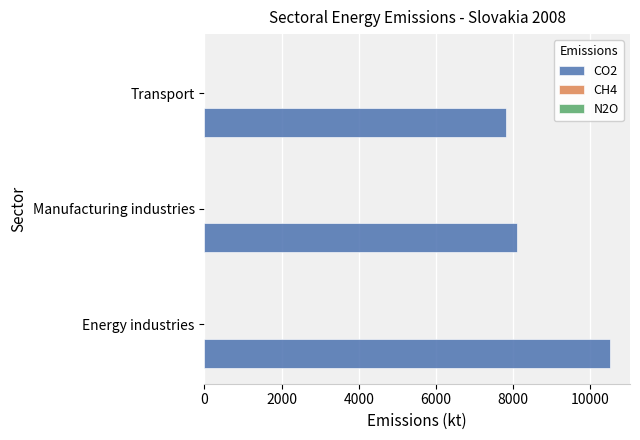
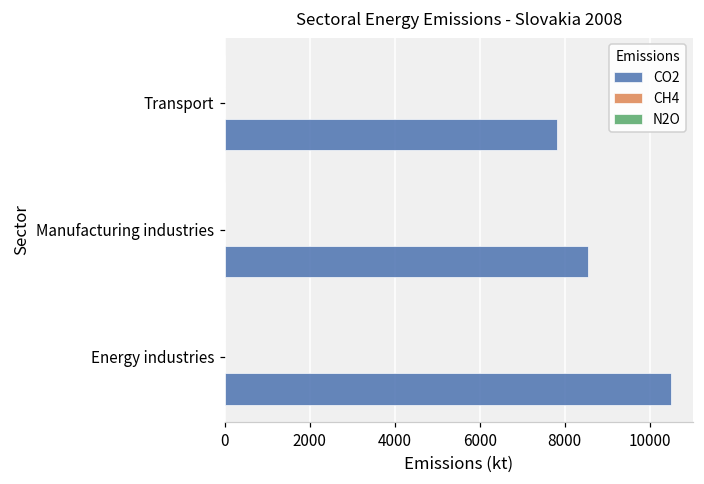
  {
    "CO2": {
      "Transport": 7800,
-     "Manufacturing industries": 8100,
+     "Manufacturing industries": 8600,
      "Energy industries": 10500
    }
  }
